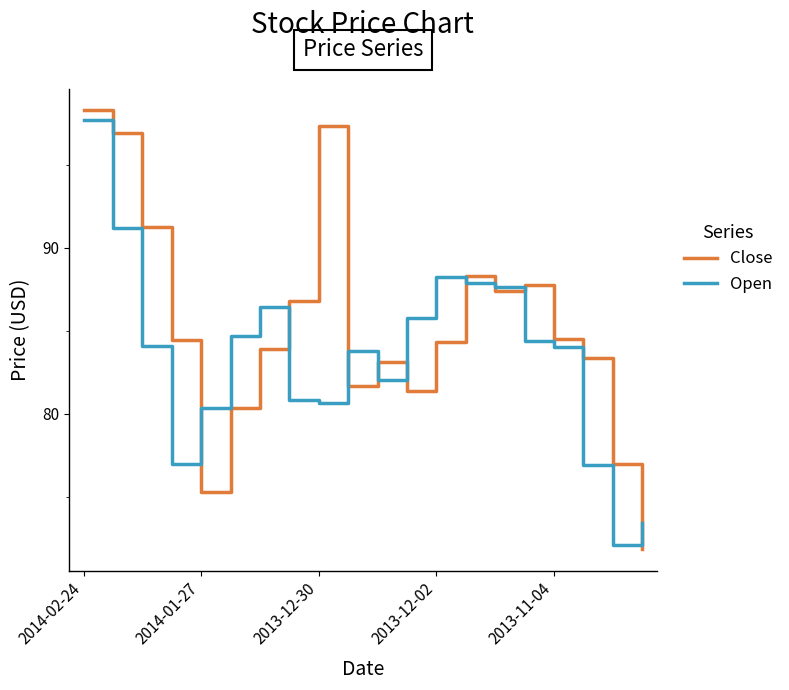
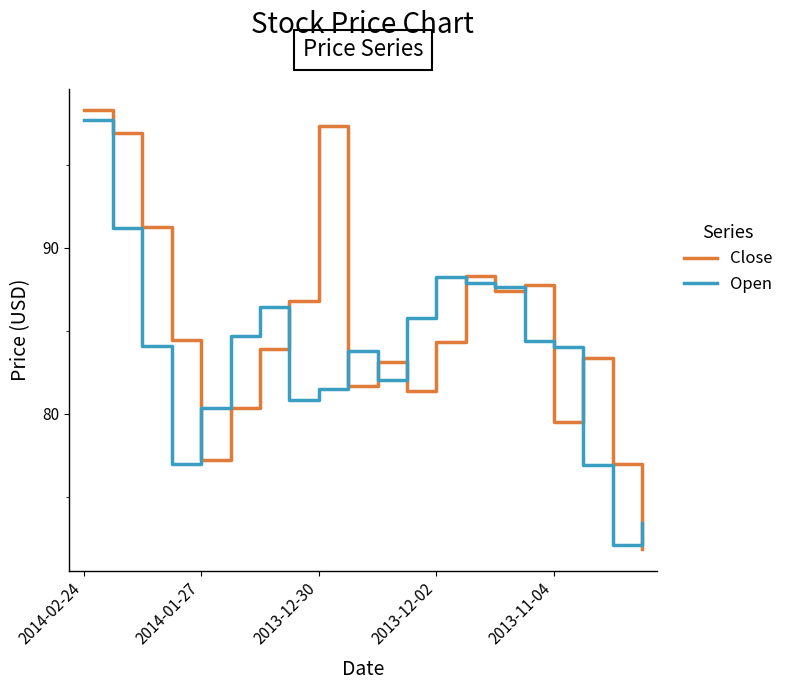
  {
    "Close": {
      "2014-02-24": 98.3,
-     "2014-01-27": 75.3,
+     "2014-01-27": 77.2,
      "2013-12-30": 97.4,
      "2013-12-02": 84.3,
-     "2013-11-04": 84.5
+     "2013-11-04": 79.5
    },
    "Open": {
      "2014-02-24": 97.7,
      "2014-01-27": 80.3,
-     "2013-12-30": 80.6,
+     "2013-12-30": 81.5,
      "2013-12-02": 88.3,
      "2013-11-04": 84.0
    }
  }
